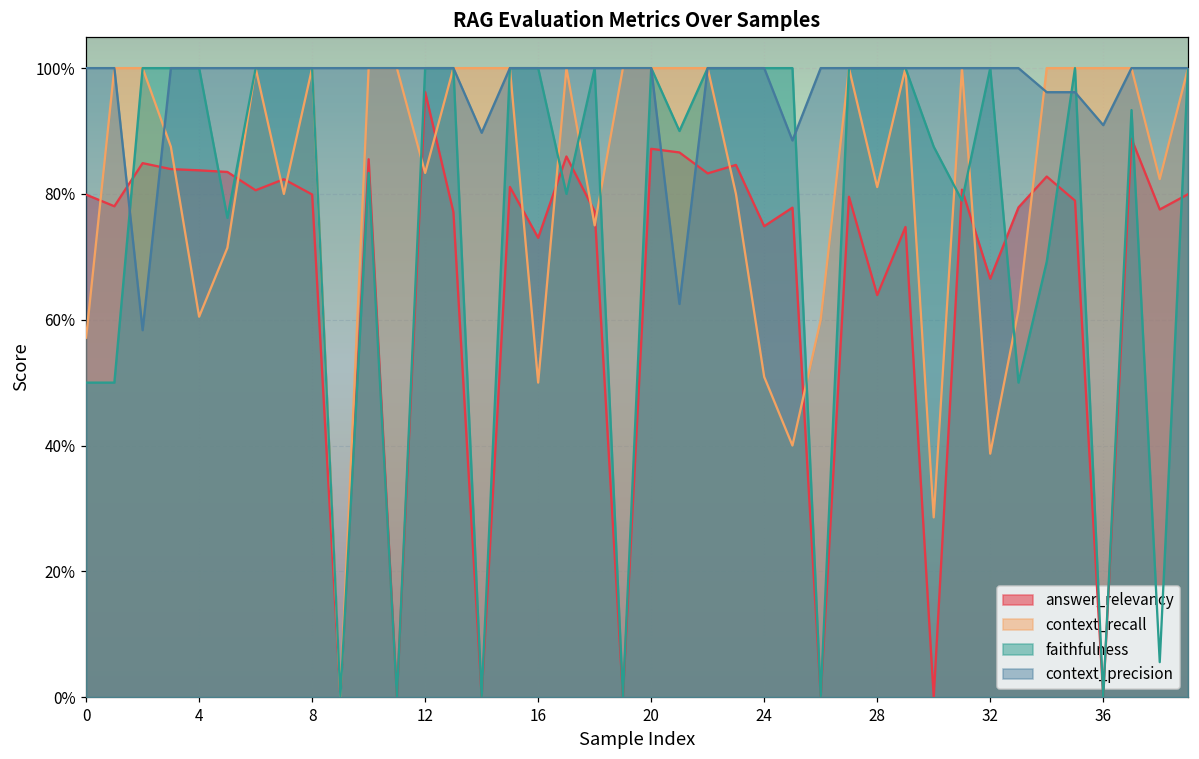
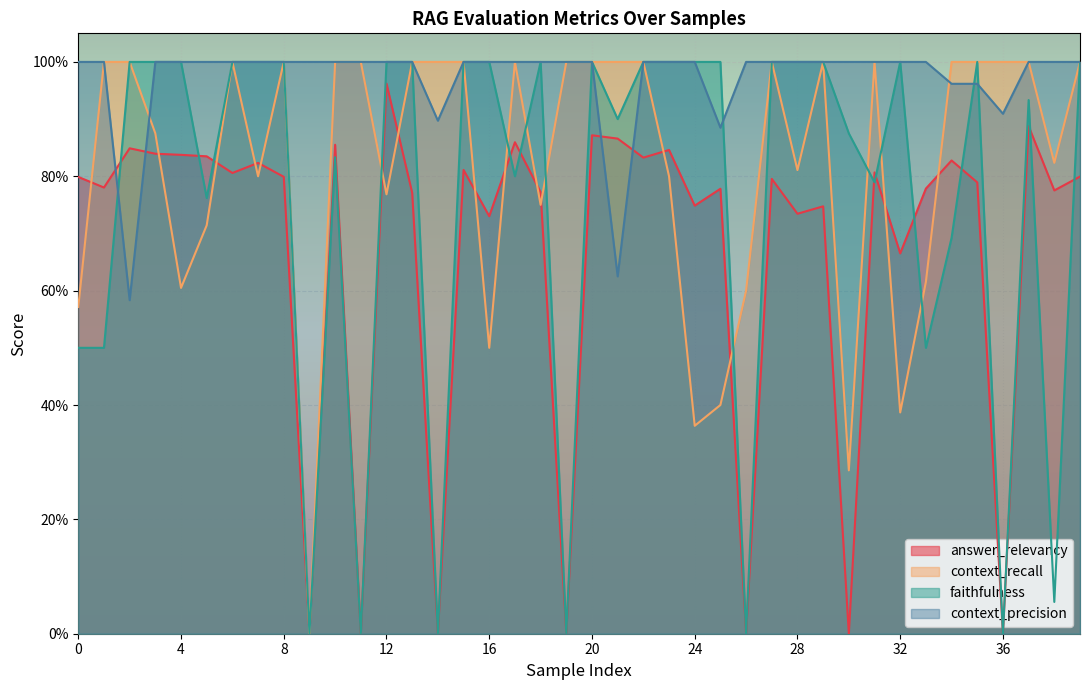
  {
    "answer_relevancy": {
      "0": "80%",
      "4": "84%",
      "8": "80%",
      "12": "96%",
      "16": "73%",
      "20": "87%",
      "24": "75%",
-     "28": "64%",
+     "28": "73%",
      "32": "67%"
    },
    "context_recall": {
      "0": "57%",
      "4": "60%",
-     "12": "83%",
+     "12": "77%",
      "16": "50%",
-     "24": "51%",
+     "24": "36%",
      "28": "81%",
      "32": "39%",
      "36": "100%"
    }
  }
